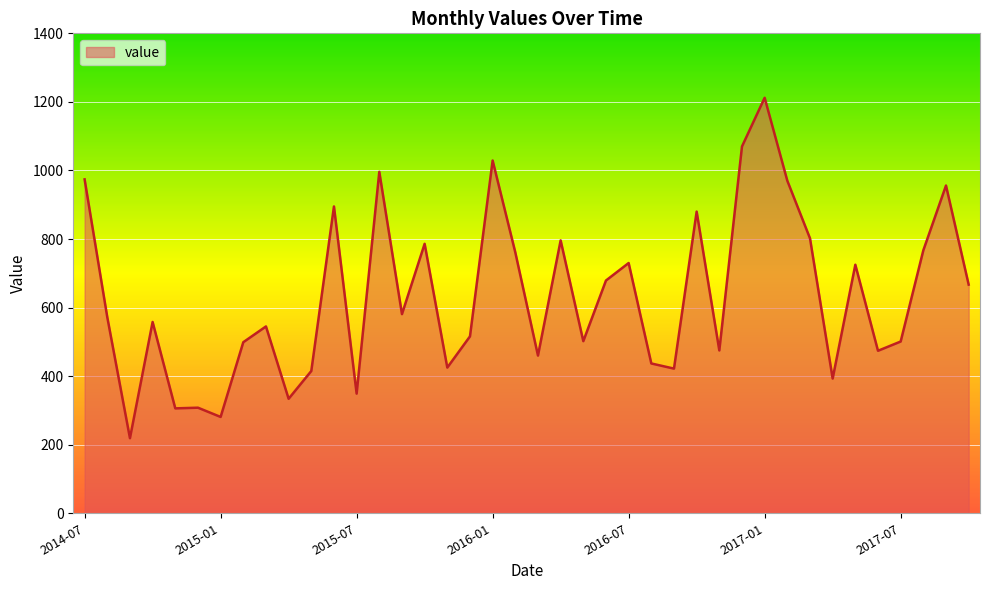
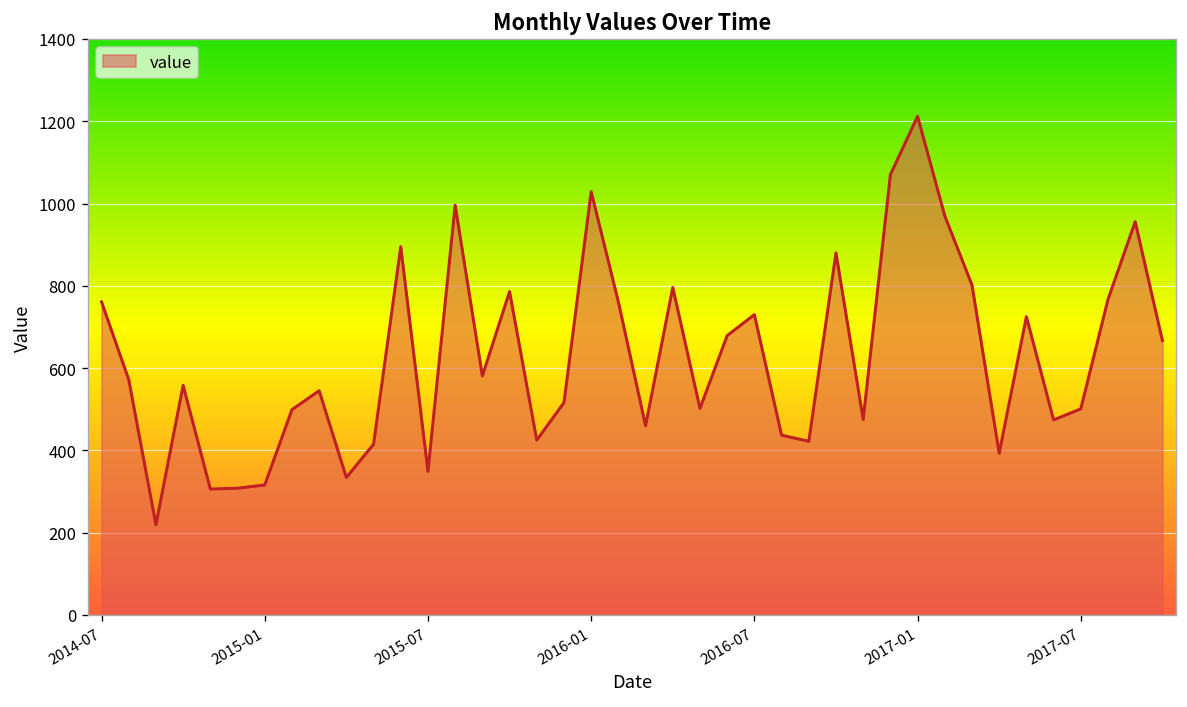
  {
-   "2014-07": 970,
-   "2015-01": 280,
+   "2014-07": 760,
+   "2015-01": 320,
    "2015-07": 350,
    "2016-01": 1030,
    "2016-07": 730,
    "2017-01": 1210,
    "2017-07": 500
  }
